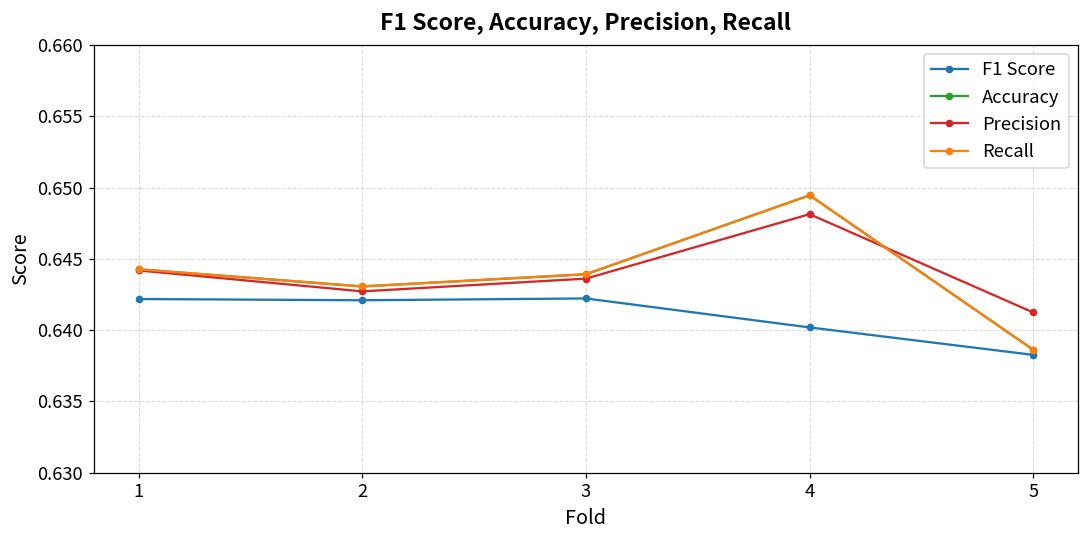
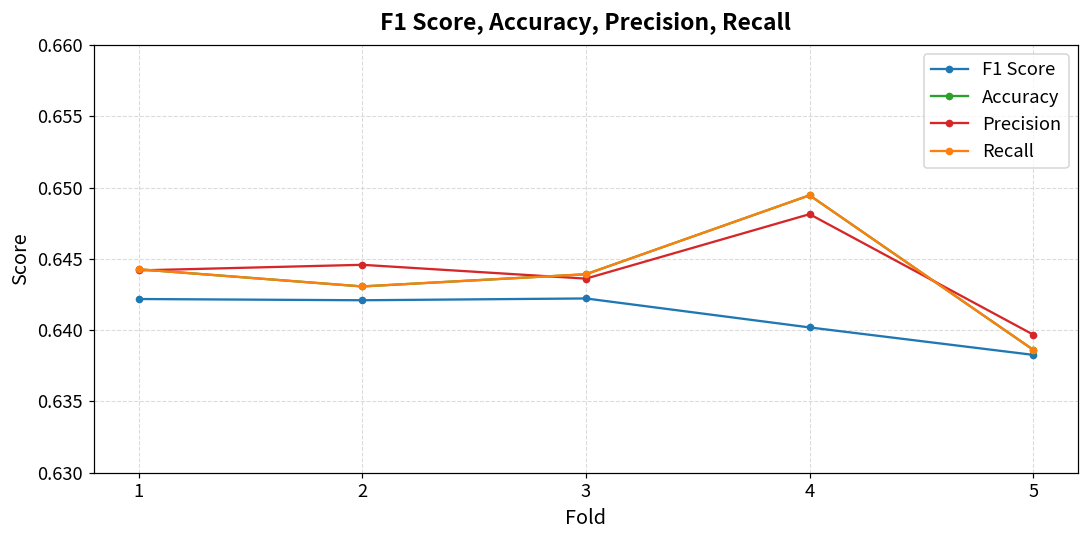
  {
    "F1 Score": {
      "1": 0.6422,
      "2": 0.6421,
      "3": 0.6422,
      "4": 0.6402,
      "5": 0.6383
    },
    "Recall": {
      "2": 0.6431,
      "3": 0.6439,
      "4": 0.6495,
      "5": 0.6386
    },
    "Precision": {
-     "2": 0.6427,
+     "2": 0.6446,
      "3": 0.6436,
      "4": 0.6481,
-     "5": 0.6412
+     "5": 0.6397
    }
  }
